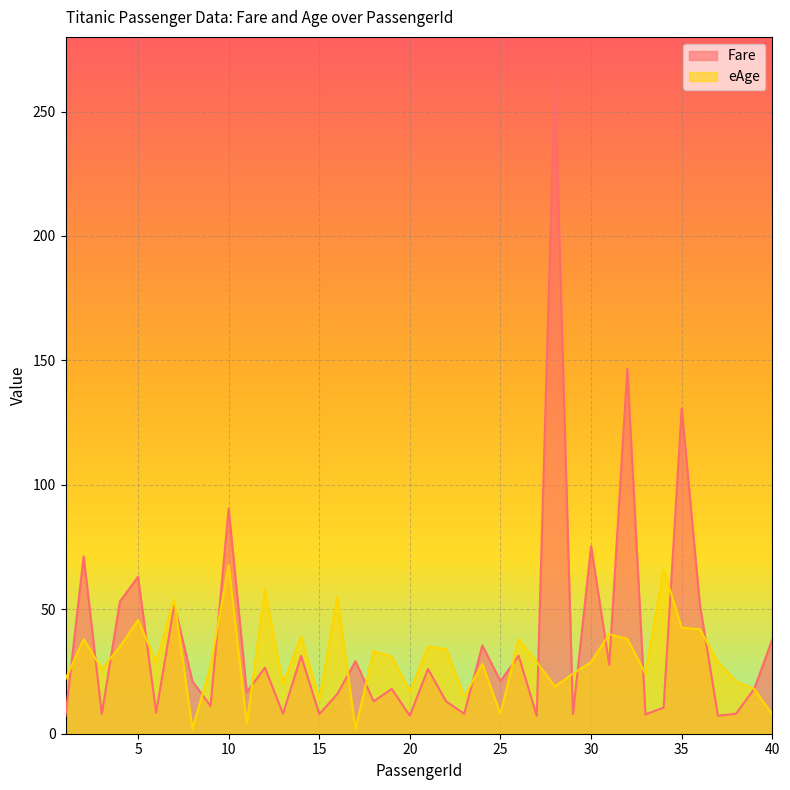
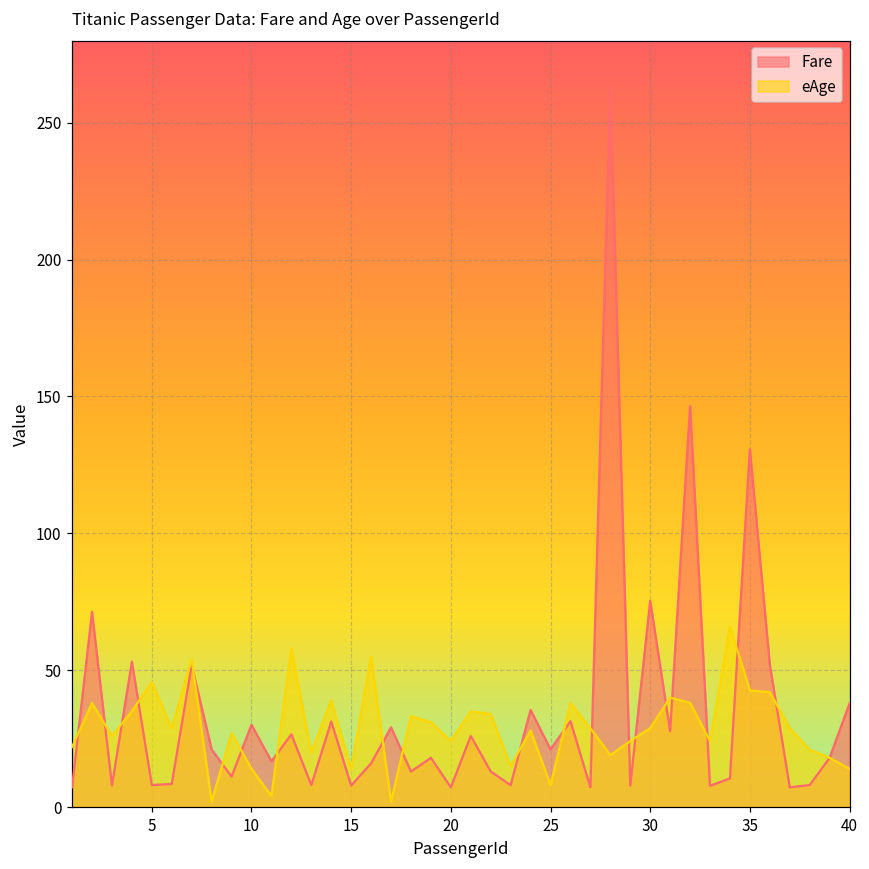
  {
    "Fare": {
-     "5": 63,
-     "10": 90,
+     "5": 8,
+     "10": 30,
      "15": 8,
      "20": 7,
      "25": 21,
      "30": 75,
      "35": 131,
      "40": 38
    },
    "eAge": {
      "5": 46,
-     "10": 68,
+     "10": 14,
      "15": 14,
-     "20": 17,
+     "20": 24,
      "25": 8,
      "30": 29,
      "35": 43,
-     "40": 8
+     "40": 14
    }
  }
